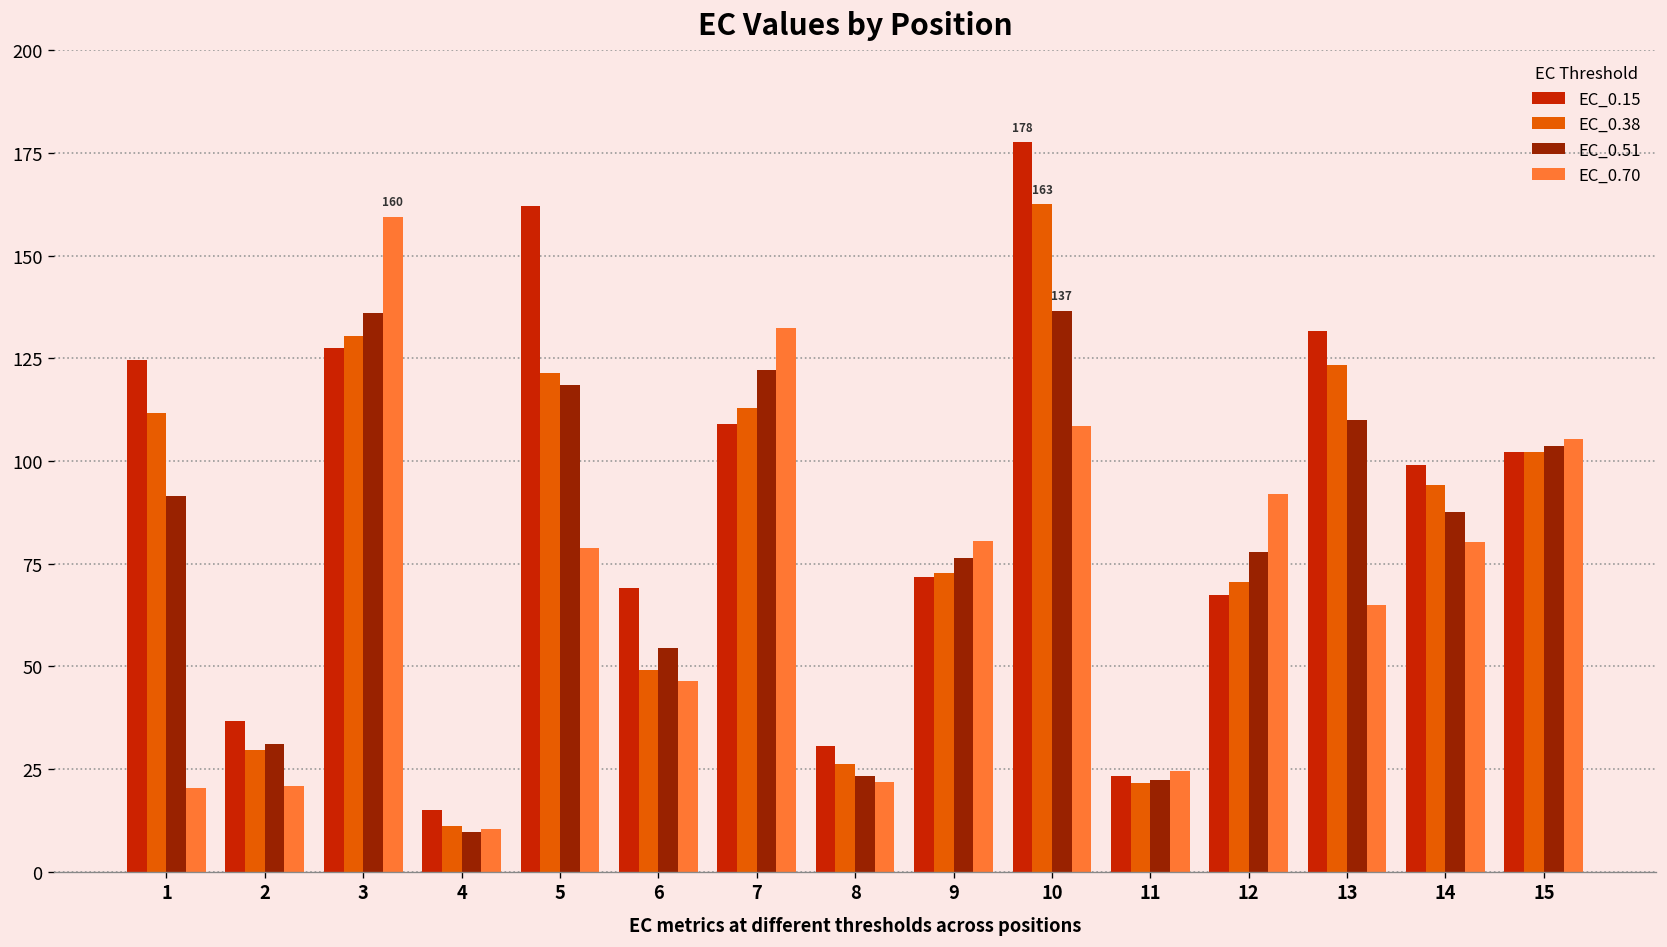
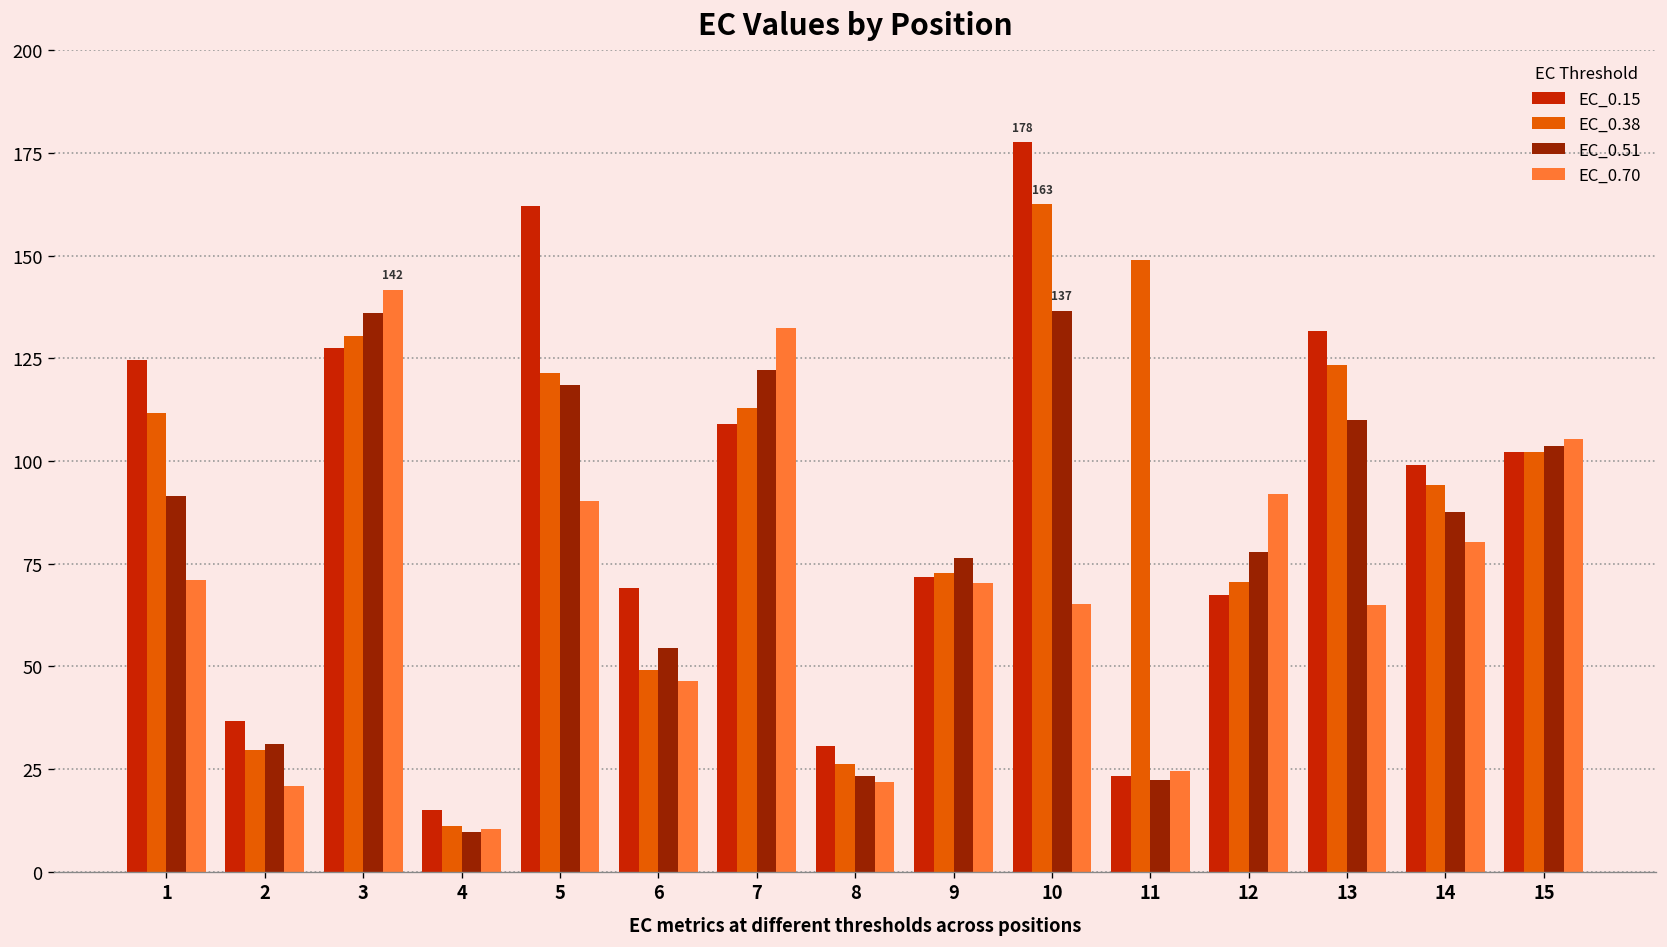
  {
    "EC_0.38": {
      "1": 112,
      "2": 30,
      "3": 130,
      "4": 11,
      "5": 122,
      "6": 49,
      "7": 113,
      "8": 26,
      "9": 73,
-     "11": 21,
+     "11": 149,
      "12": 71,
      "13": 123,
      "14": 94,
      "15": 102
    },
    "EC_0.70": {
-     "1": 20,
-     "3": 160,
-     "5": 79,
-     "9": 80,
-     "10": 109
+     "1": 71,
+     "3": 142,
+     "5": 90,
+     "9": 70,
+     "10": 65
    }
  }
